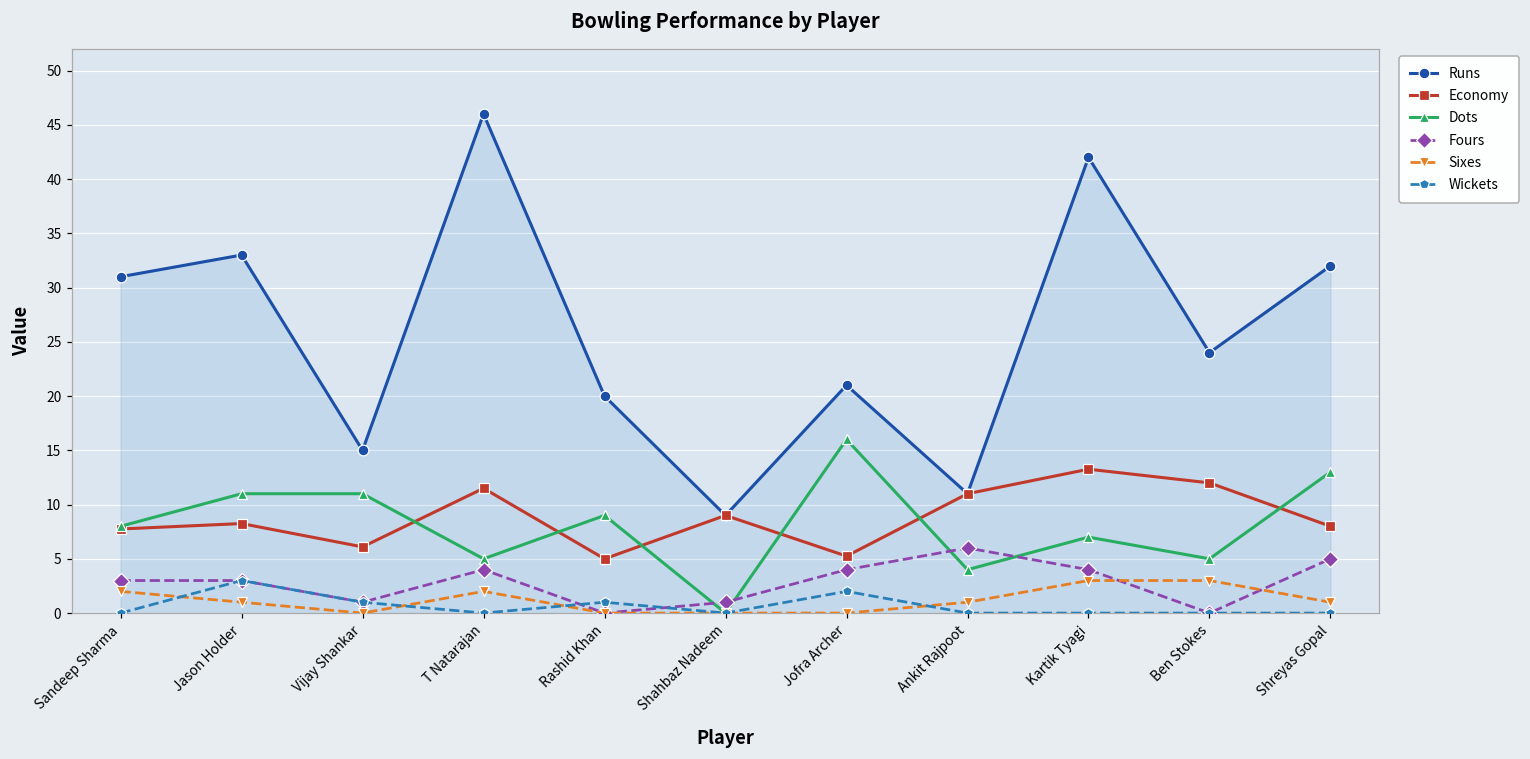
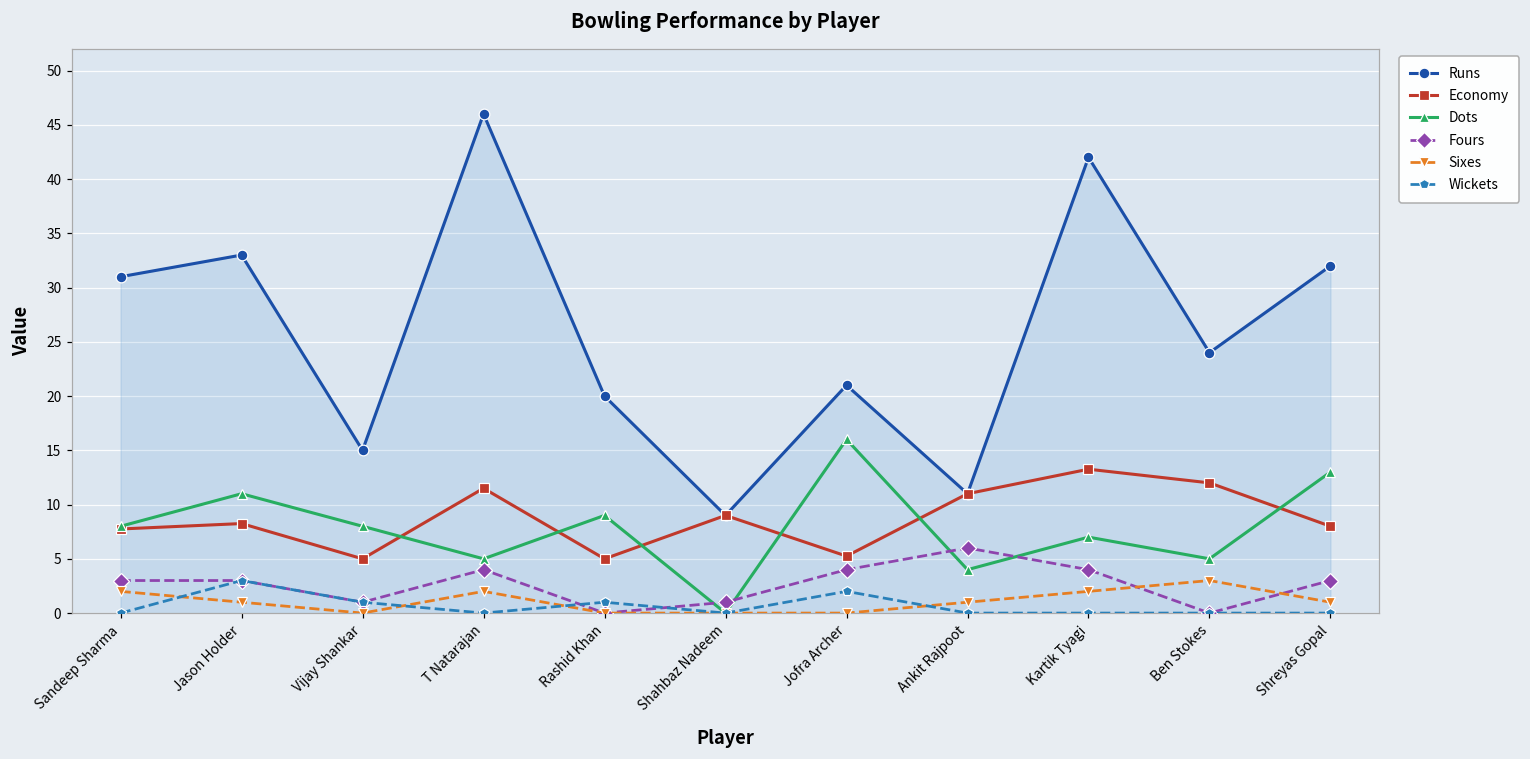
  {
    "Economy": {
      "Jason Holder": 8,
-     "Vijay Shankar": 6,
+     "Vijay Shankar": 5,
      "T Natarajan": 12,
      "Rashid Khan": 5,
      "Jofra Archer": 5,
      "Kartik Tyagi": 13,
      "Ben Stokes": 12,
      "Shreyas Gopal": 8
    },
    "Dots": {
      "Jason Holder": 11,
-     "Vijay Shankar": 11,
+     "Vijay Shankar": 8,
      "T Natarajan": 5,
      "Rashid Khan": 9,
      "Jofra Archer": 16,
      "Ankit Rajpoot": 4,
      "Kartik Tyagi": 7,
      "Ben Stokes": 5,
      "Shreyas Gopal": 13
    },
    "Fours": {
      "Sandeep Sharma": 3,
      "T Natarajan": 4,
      "Shahbaz Nadeem": 1,
      "Jofra Archer": 4,
      "Ankit Rajpoot": 6,
      "Kartik Tyagi": 4,
-     "Shreyas Gopal": 5
+     "Shreyas Gopal": 3
    },
    "Sixes": {
      "Sandeep Sharma": 2,
      "Jason Holder": 1,
      "Vijay Shankar": 0,
      "T Natarajan": 2,
      "Jofra Archer": 0,
      "Ankit Rajpoot": 1,
-     "Kartik Tyagi": 3,
+     "Kartik Tyagi": 2,
      "Ben Stokes": 3,
      "Shreyas Gopal": 1
    }
  }
